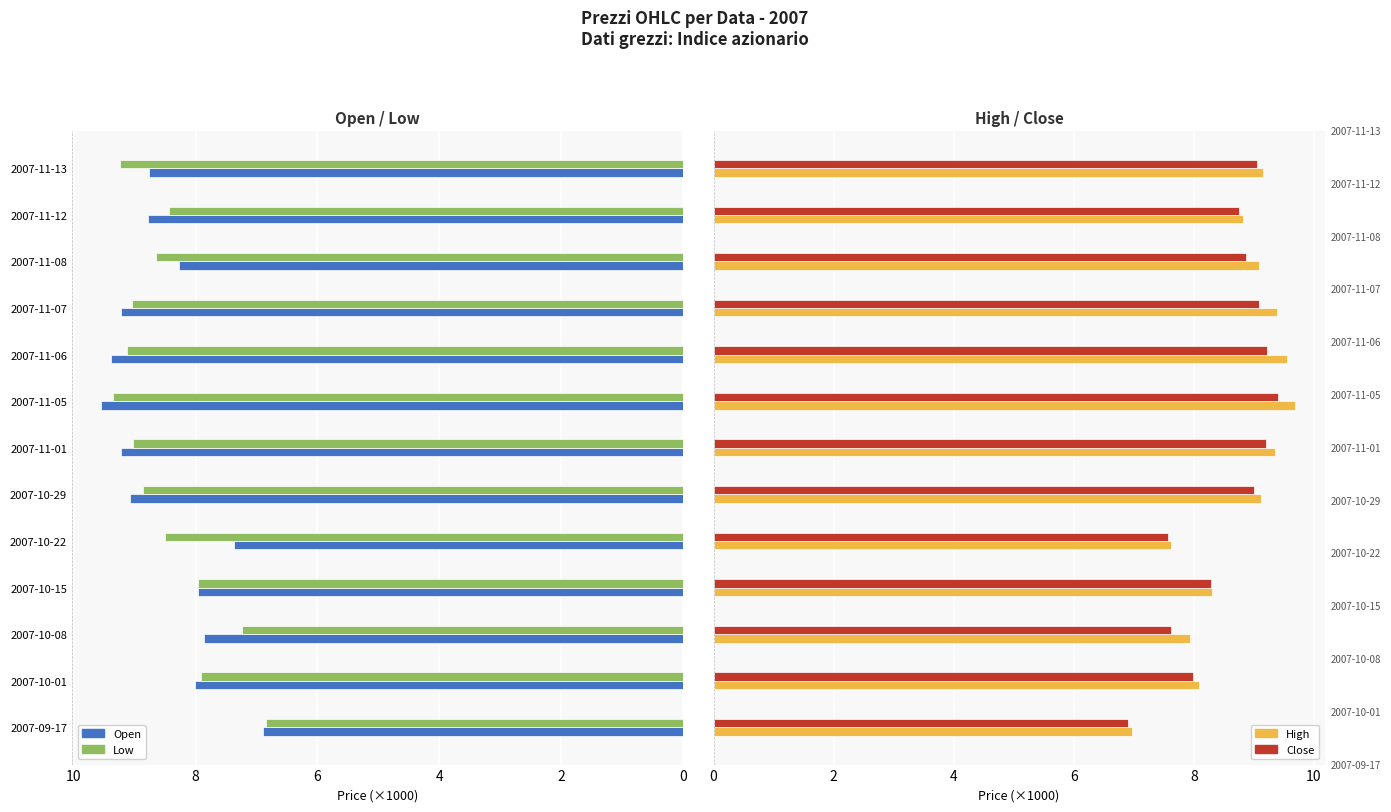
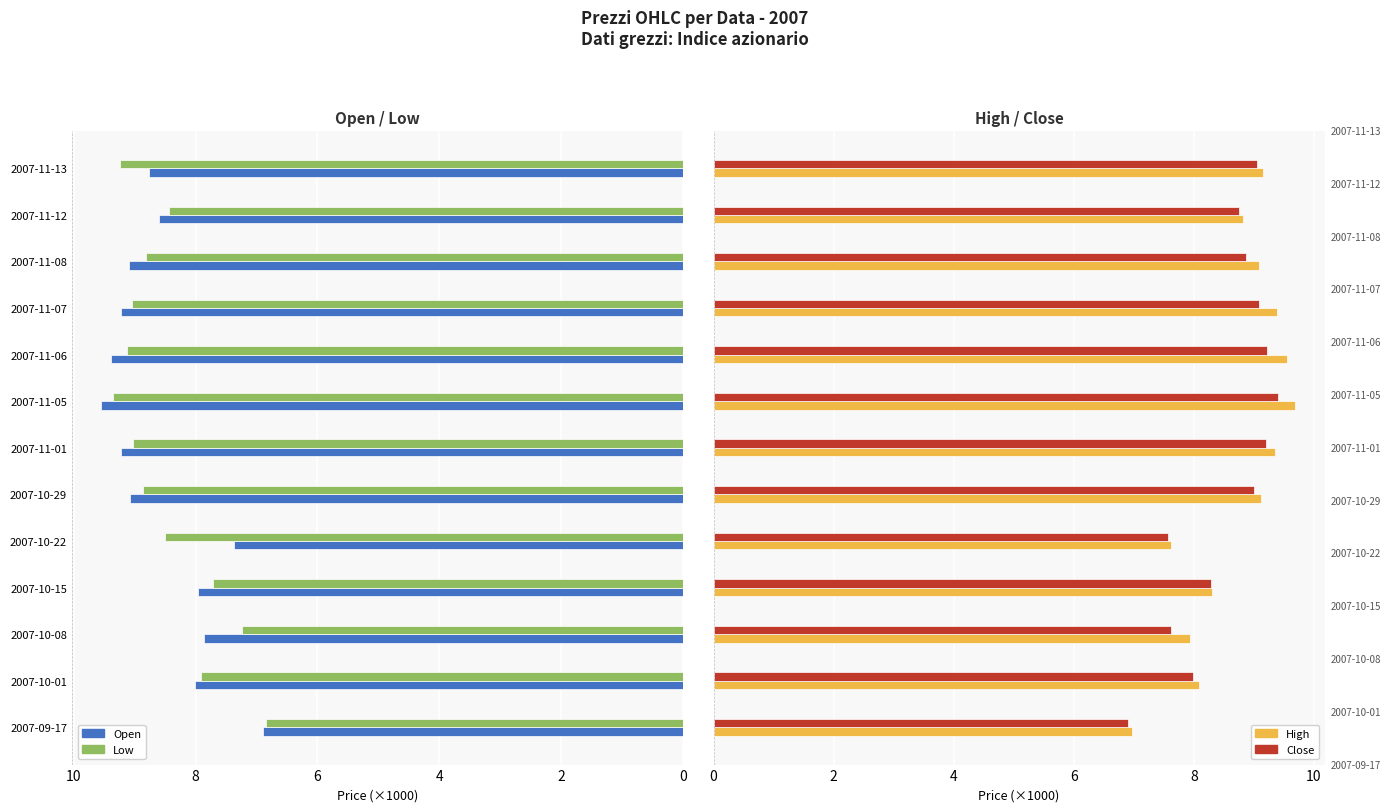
  {
    "Open / Low": {
      "Open": {
        "2007-11-13": 8.8,
-       "2007-11-12": 8.8,
-       "2007-11-08": 8.3,
+       "2007-11-12": 8.6,
+       "2007-11-08": 9.1,
        "2007-11-07": 9.2,
        "2007-11-06": 9.4,
        "2007-11-05": 9.5,
        "2007-11-01": 9.2,
        "2007-10-29": 9.1,
        "2007-10-22": 7.4,
        "2007-10-15": 8.0,
        "2007-10-08": 7.9,
        "2007-10-01": 8.0,
        "2007-09-17": 6.9
      },
      "Low": {
        "2007-11-13": 9.2,
        "2007-11-12": 8.4,
-       "2007-11-08": 8.7,
+       "2007-11-08": 8.8,
        "2007-11-07": 9.0,
        "2007-11-06": 9.1,
        "2007-11-05": 9.3,
        "2007-11-01": 9.0,
        "2007-10-29": 8.9,
        "2007-10-22": 8.5,
-       "2007-10-15": 8.0,
+       "2007-10-15": 7.7,
        "2007-10-08": 7.2,
        "2007-10-01": 7.9,
        "2007-09-17": 6.8
      }
    }
  }
